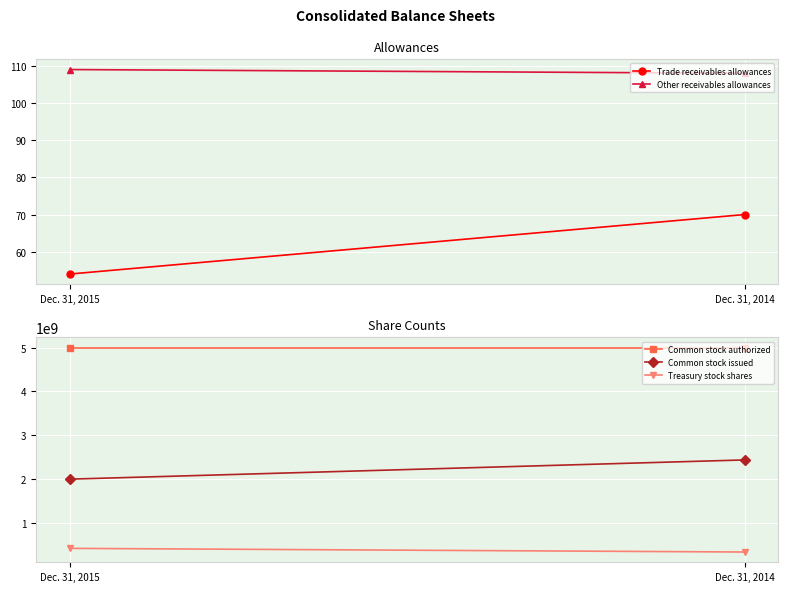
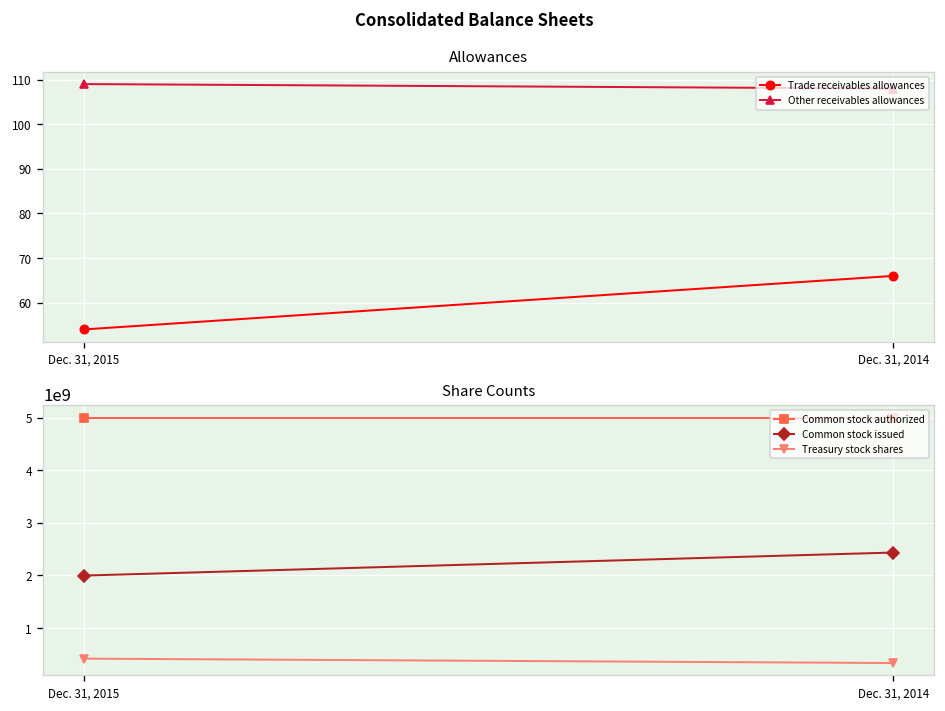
  {
    "Allowances": {
      "Trade receivables allowances": {
        "Dec. 31, 2015": 54,
-       "Dec. 31, 2014": 70
+       "Dec. 31, 2014": 66
      },
      "Other receivables allowances": {
        "Dec. 31, 2015": 109
      }
    },
    "Share Counts": {
      "Common stock issued": {
        "Dec. 31, 2015": 2000000000,
        "Dec. 31, 2014": 2400000000
      }
    }
  }
